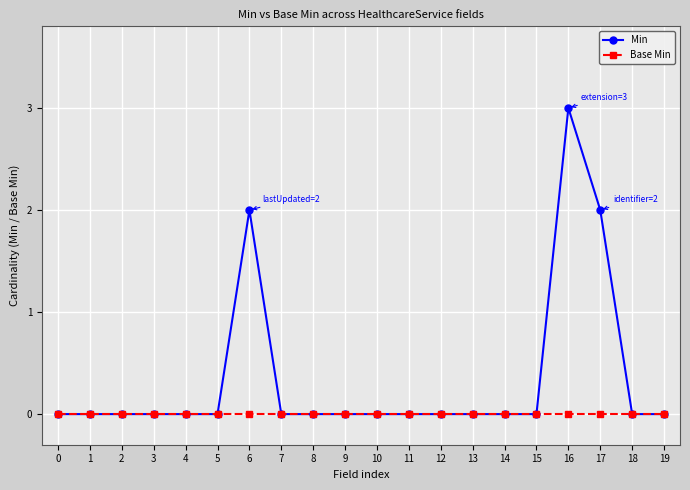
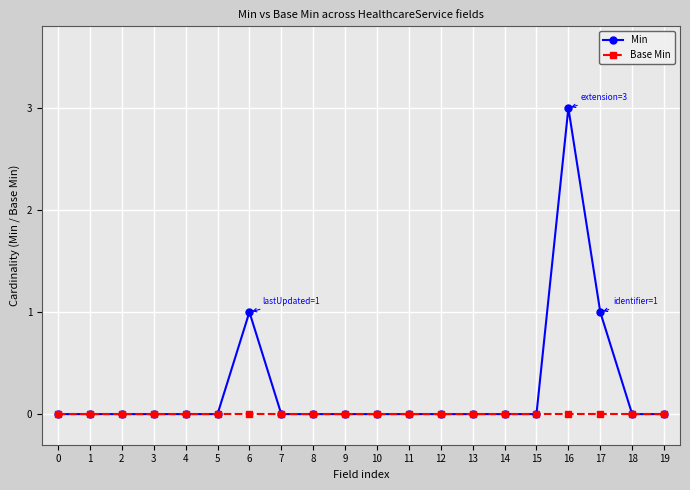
  {
    "Min": {
-     "6": 2,
+     "6": 1,
      "16": 3,
-     "17": 2
+     "17": 1
    },
    "Base Min": {
      "6": 0.00,
      "16": 0.00,
      "17": 0.00
    }
  }
